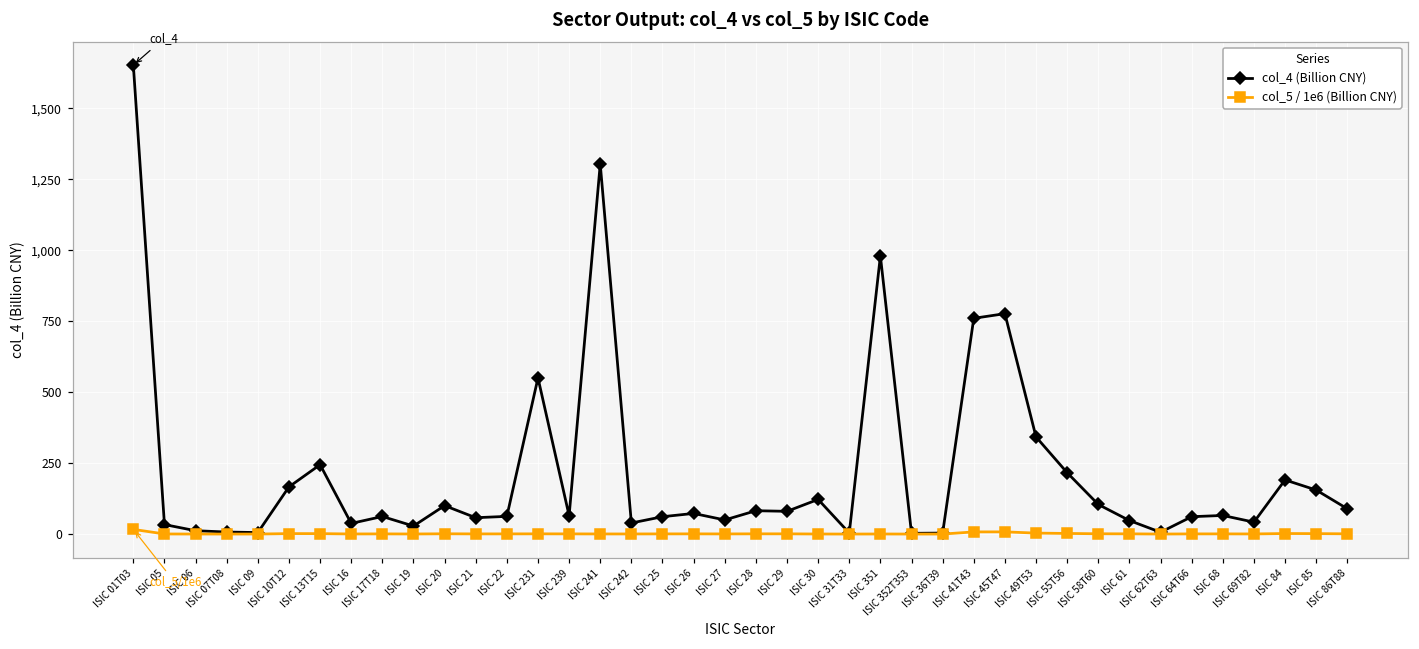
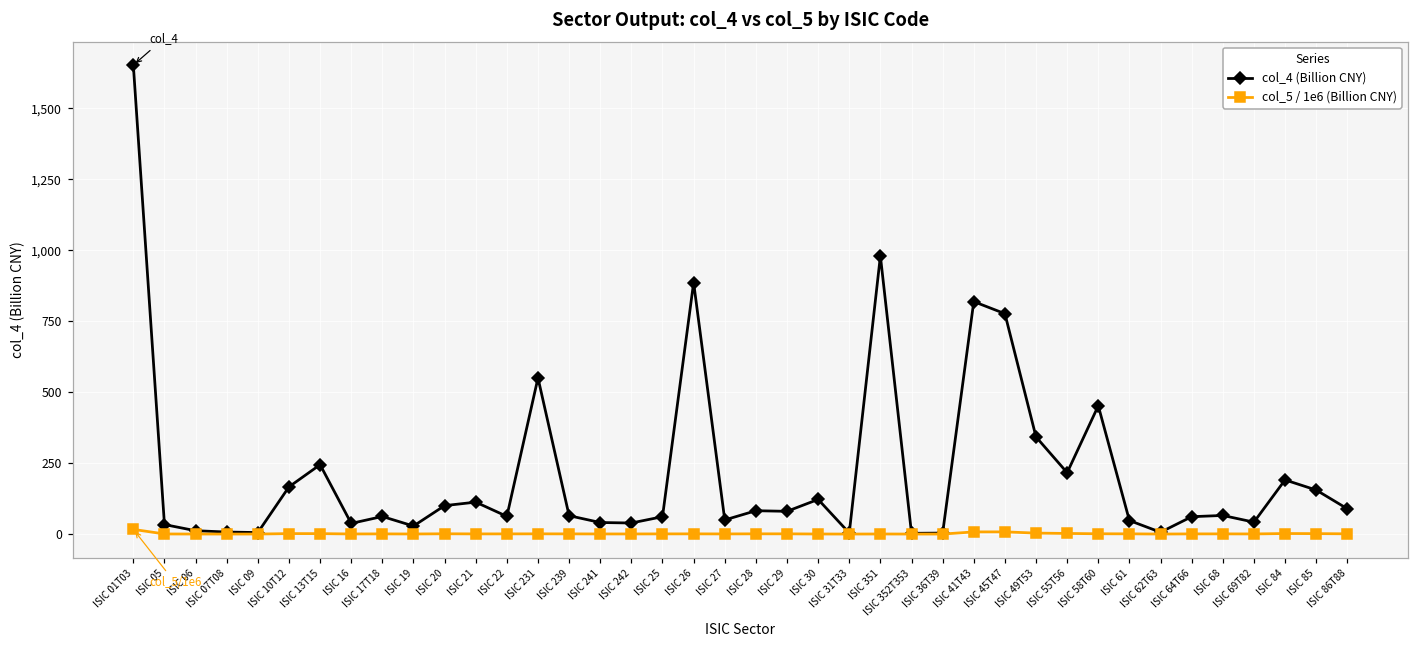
  {
    "col_4 (Billion CNY)": {
      "ISIC 05": "30",
      "ISIC 06": "10",
      "ISIC 10T12": "170",
      "ISIC 13T15": "240",
      "ISIC 16": "40",
      "ISIC 17T18": "60",
      "ISIC 19": "30",
      "ISIC 20": "100",
-     "ISIC 21": "60",
+     "ISIC 21": "110",
      "ISIC 22": "60",
      "ISIC 231": "550",
      "ISIC 239": "60",
-     "ISIC 241": "1,300",
+     "ISIC 241": "40",
      "ISIC 242": "40",
      "ISIC 25": "60",
-     "ISIC 26": "70",
+     "ISIC 26": "890",
      "ISIC 27": "50",
      "ISIC 28": "80",
      "ISIC 29": "80",
      "ISIC 30": "120",
      "ISIC 351": "980",
-     "ISIC 41T43": "760",
+     "ISIC 41T43": "820",
      "ISIC 45T47": "780",
      "ISIC 49T53": "340",
      "ISIC 55T56": "220",
-     "ISIC 58T60": "100",
+     "ISIC 58T60": "450",
      "ISIC 61": "50",
      "ISIC 64T66": "60",
      "ISIC 68": "70",
      "ISIC 69T82": "40",
      "ISIC 84": "190",
      "ISIC 85": "160",
      "ISIC 86T88": "90"
    },
    "col_5 / 1e6 (Billion CNY)": {
      "ISIC 01T03": "20",
      "ISIC 10T12": "0",
      "ISIC 13T15": "0",
      "ISIC 16": "0",
      "ISIC 17T18": "0",
      "ISIC 19": "0",
      "ISIC 20": "0",
      "ISIC 21": "0",
      "ISIC 22": "0",
      "ISIC 231": "0",
      "ISIC 239": "0",
      "ISIC 241": "0",
      "ISIC 242": "0",
      "ISIC 25": "0",
      "ISIC 26": "0",
      "ISIC 27": "0",
      "ISIC 28": "0",
      "ISIC 29": "0",
      "ISIC 30": "0",
      "ISIC 351": "0",
      "ISIC 41T43": "10",
      "ISIC 45T47": "10",
      "ISIC 49T53": "0",
      "ISIC 55T56": "0",
      "ISIC 58T60": "0",
      "ISIC 61": "0",
      "ISIC 64T66": "0",
      "ISIC 68": "0",
      "ISIC 69T82": "0",
      "ISIC 84": "0",
      "ISIC 85": "0",
      "ISIC 86T88": "0"
    }
  }
